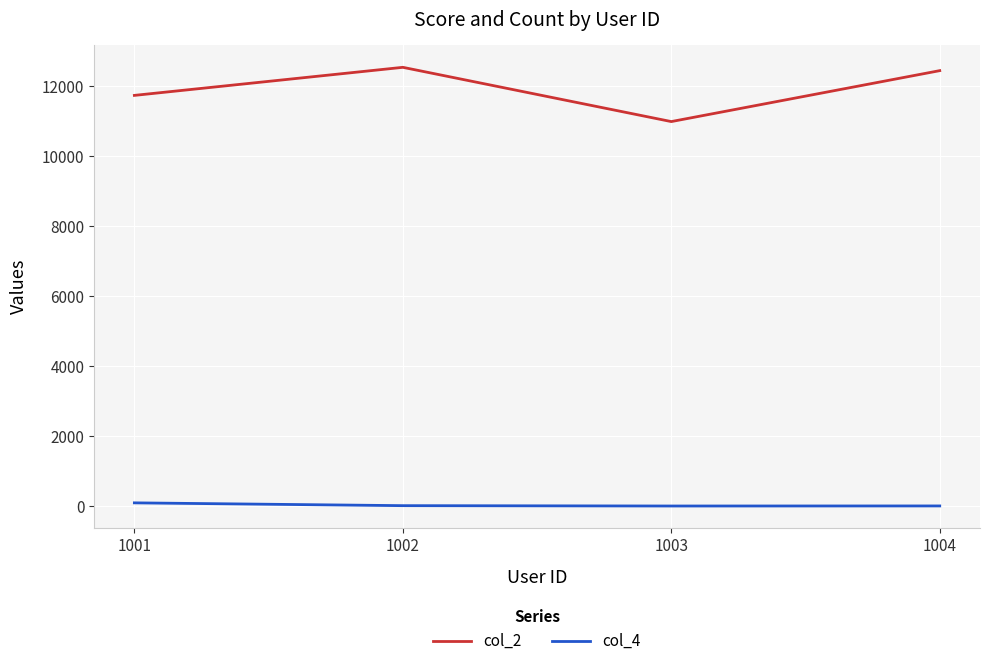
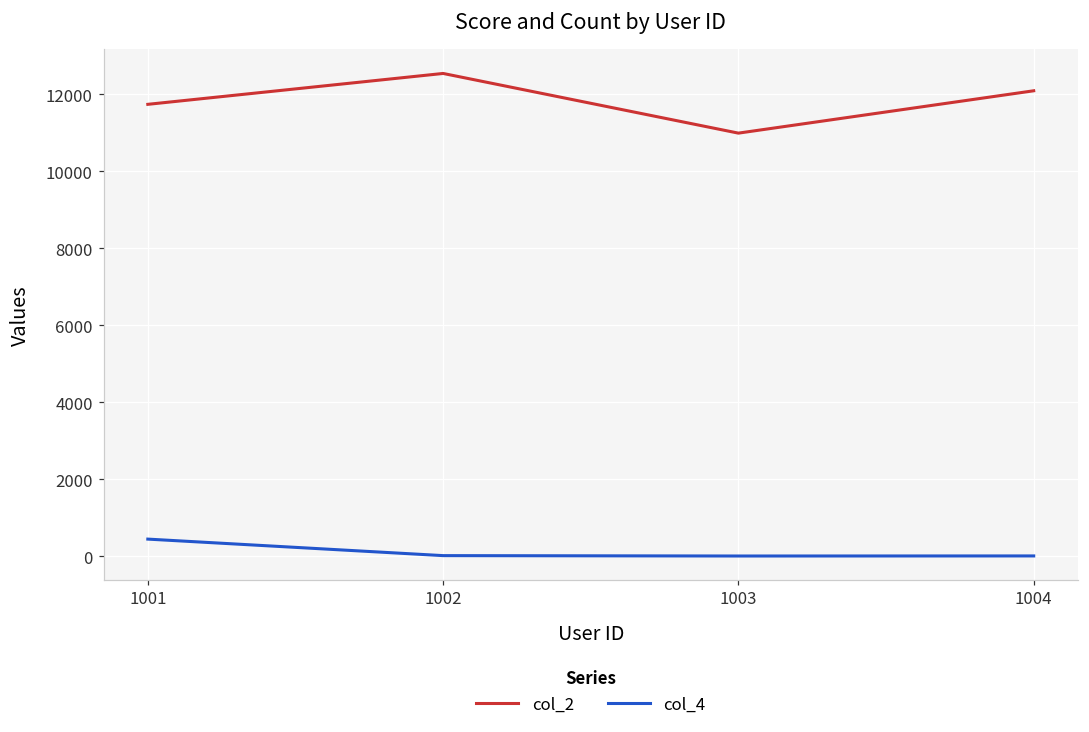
  {
    "col_2": {
      "1001": 11700,
      "1002": 12500,
      "1003": 11000,
-     "1004": 12400
+     "1004": 12100
    },
    "col_4": {
-     "1001": 100,
+     "1001": 400,
      "1002": 0,
      "1003": 0,
      "1004": 0
    }
  }
